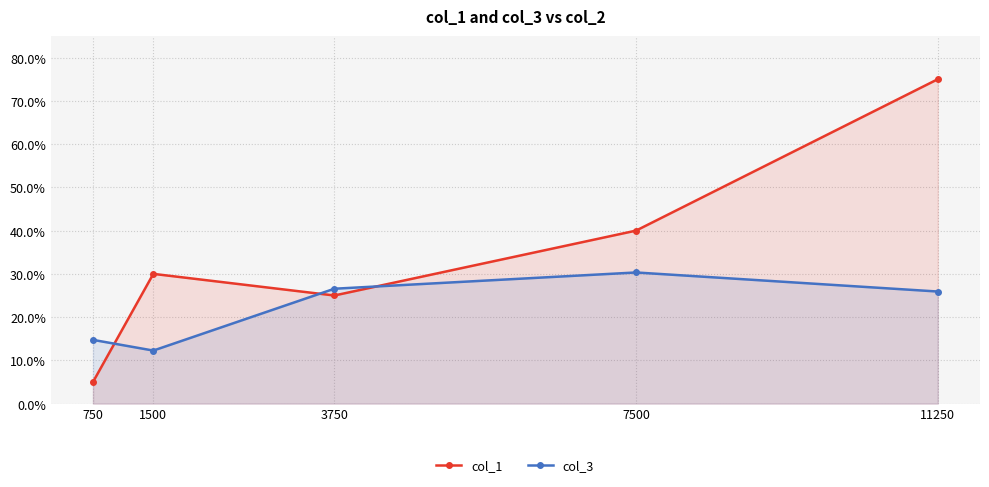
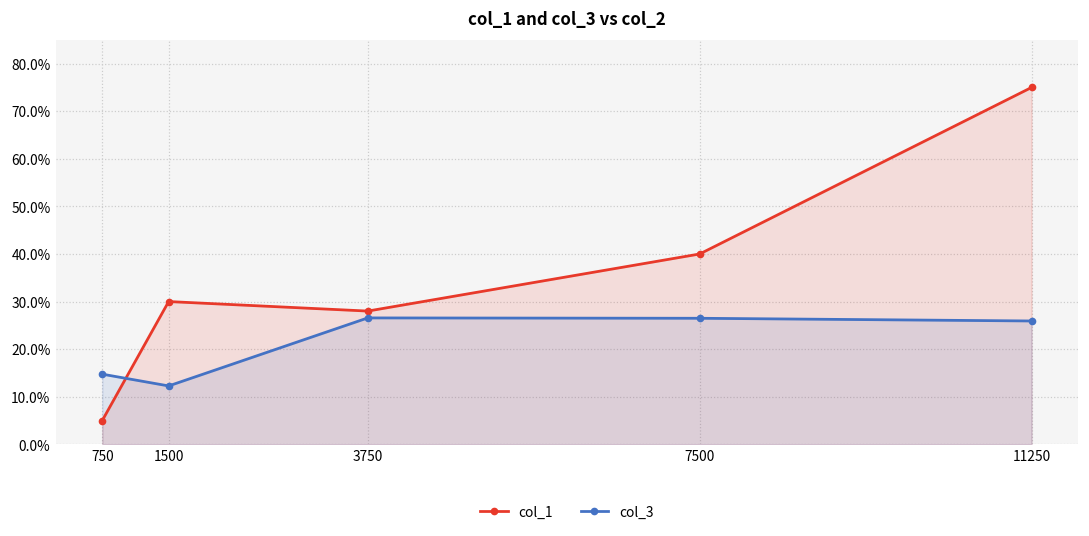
  {
    "col_1": {
      "750": "5%",
      "1500": "30%",
-     "3750": "25%",
+     "3750": "28%",
      "7500": "40%",
      "11250": "75%"
    },
    "col_3": {
      "750": "15%",
      "1500": "12%",
      "3750": "27%",
-     "7500": "30%",
+     "7500": "26%",
      "11250": "26%"
    }
  }
